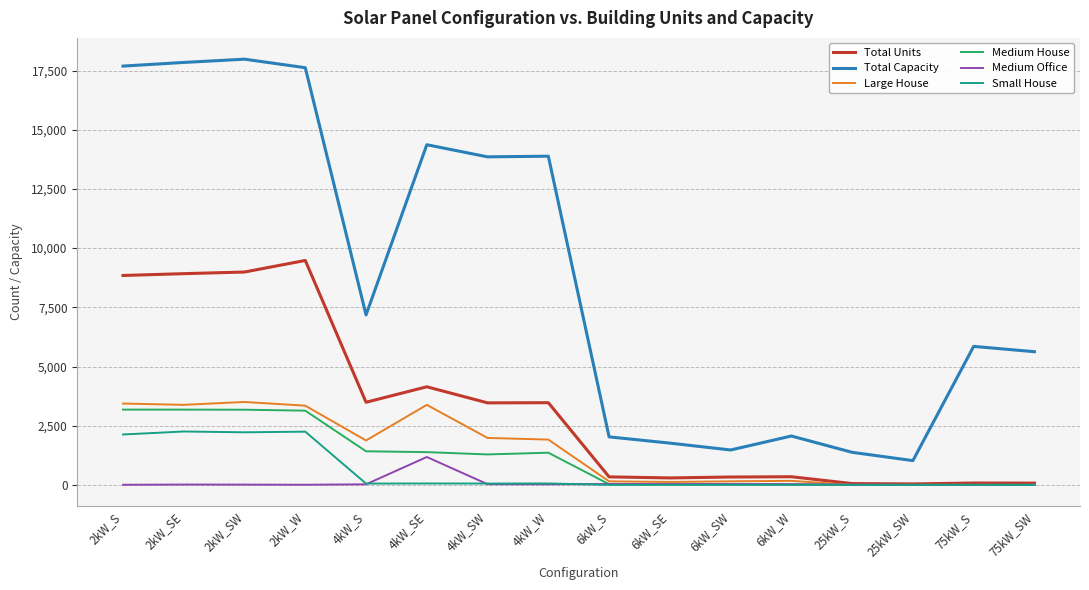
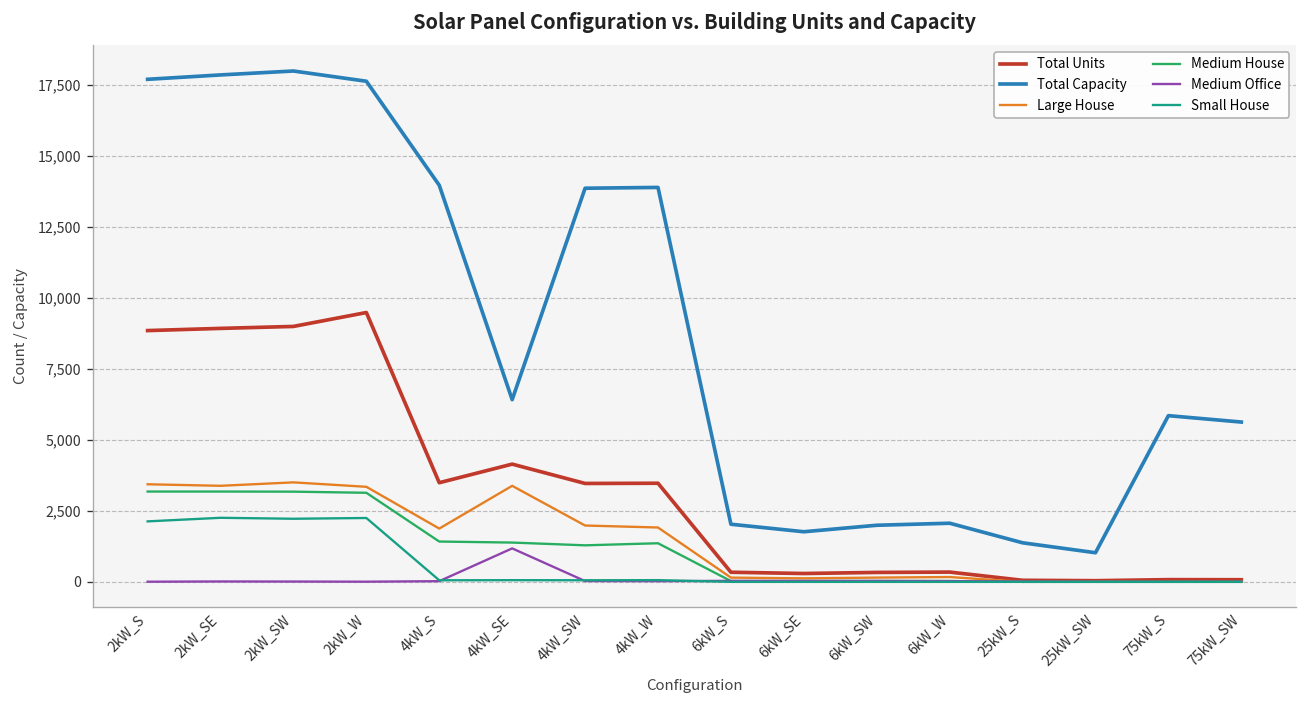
  {
    "Total Units": {
      "2kW_S": "8,800",
      "2kW_SE": "8,900",
      "2kW_SW": "9,000",
      "2kW_W": "9,500",
      "4kW_S": "3,500",
      "4kW_SE": "4,100",
      "4kW_SW": "3,500",
      "4kW_W": "3,500",
      "6kW_S": "300",
      "6kW_SE": "300",
      "6kW_SW": "300",
      "6kW_W": "300"
    },
    "Total Capacity": {
      "2kW_S": "17,700",
      "2kW_SE": "17,800",
      "2kW_SW": "18,000",
      "2kW_W": "17,600",
-     "4kW_S": "7,200",
-     "4kW_SE": "14,400",
+     "4kW_S": "14,000",
+     "4kW_SE": "6,400",
      "4kW_SW": "13,900",
      "4kW_W": "13,900",
      "6kW_S": "2,000",
      "6kW_SE": "1,800",
-     "6kW_SW": "1,500",
+     "6kW_SW": "2,000",
      "6kW_W": "2,100",
      "25kW_S": "1,400",
      "25kW_SW": "1,000",
      "75kW_S": "5,900",
      "75kW_SW": "5,600"
    },
    "Large House": {
      "2kW_S": "3,400",
      "2kW_SE": "3,400",
      "2kW_SW": "3,500",
      "2kW_W": "3,300",
      "4kW_S": "1,900",
      "4kW_SE": "3,400",
      "4kW_SW": "2,000",
      "4kW_W": "1,900",
      "6kW_S": "100",
      "6kW_SW": "200",
      "6kW_W": "200"
    },
    "Medium Office": {
      "2kW_S": "0",
      "2kW_SE": "0",
      "2kW_SW": "0",
      "2kW_W": "0",
      "4kW_SE": "1,200"
    }
  }
